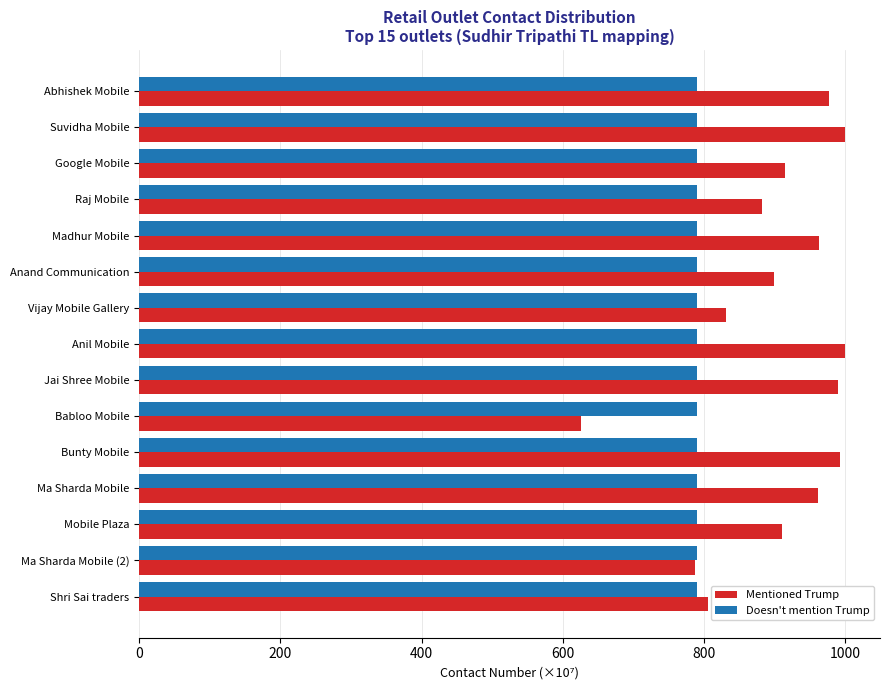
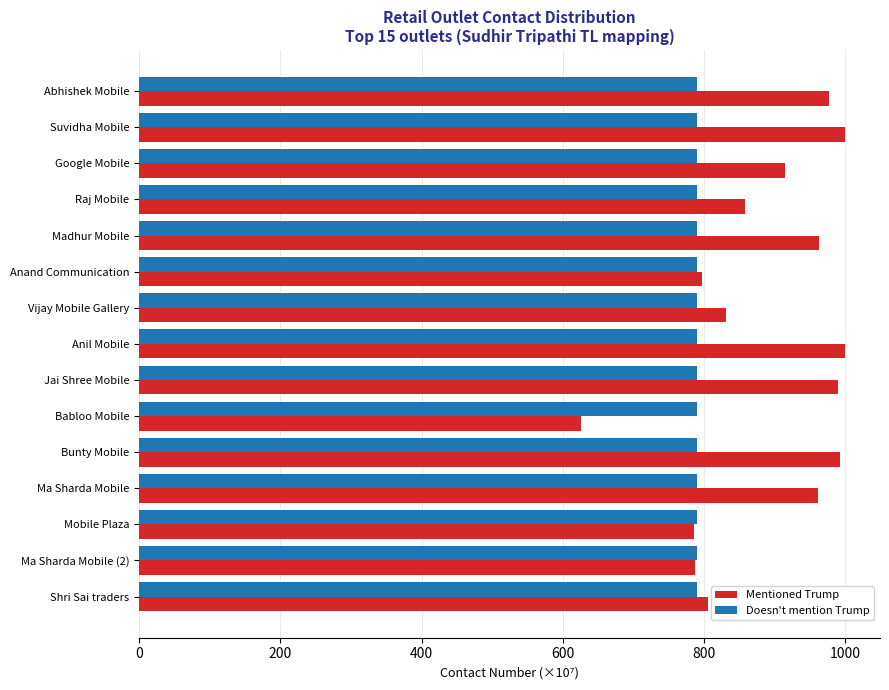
  {
    "Mentioned Trump": {
      "Abhishek Mobile": 980,
      "Suvidha Mobile": 1000,
      "Google Mobile": 920,
-     "Raj Mobile": 880,
+     "Raj Mobile": 860,
      "Madhur Mobile": 960,
-     "Anand Communication": 900,
+     "Anand Communication": 800,
      "Vijay Mobile Gallery": 830,
      "Anil Mobile": 1000,
      "Jai Shree Mobile": 990,
      "Babloo Mobile": 630,
      "Bunty Mobile": 990,
      "Ma Sharda Mobile": 960,
-     "Mobile Plaza": 910,
+     "Mobile Plaza": 790,
      "Ma Sharda Mobile (2)": 790,
      "Shri Sai traders": 810
    },
    "Doesn't mention Trump": {
      "Abhishek Mobile": 790,
      "Suvidha Mobile": 790,
      "Google Mobile": 790,
      "Raj Mobile": 790,
      "Madhur Mobile": 790,
      "Anand Communication": 790,
      "Vijay Mobile Gallery": 790,
      "Anil Mobile": 790,
      "Jai Shree Mobile": 790,
      "Babloo Mobile": 790,
      "Bunty Mobile": 790,
      "Ma Sharda Mobile": 790,
      "Mobile Plaza": 790,
      "Ma Sharda Mobile (2)": 790,
      "Shri Sai traders": 790
    }
  }
